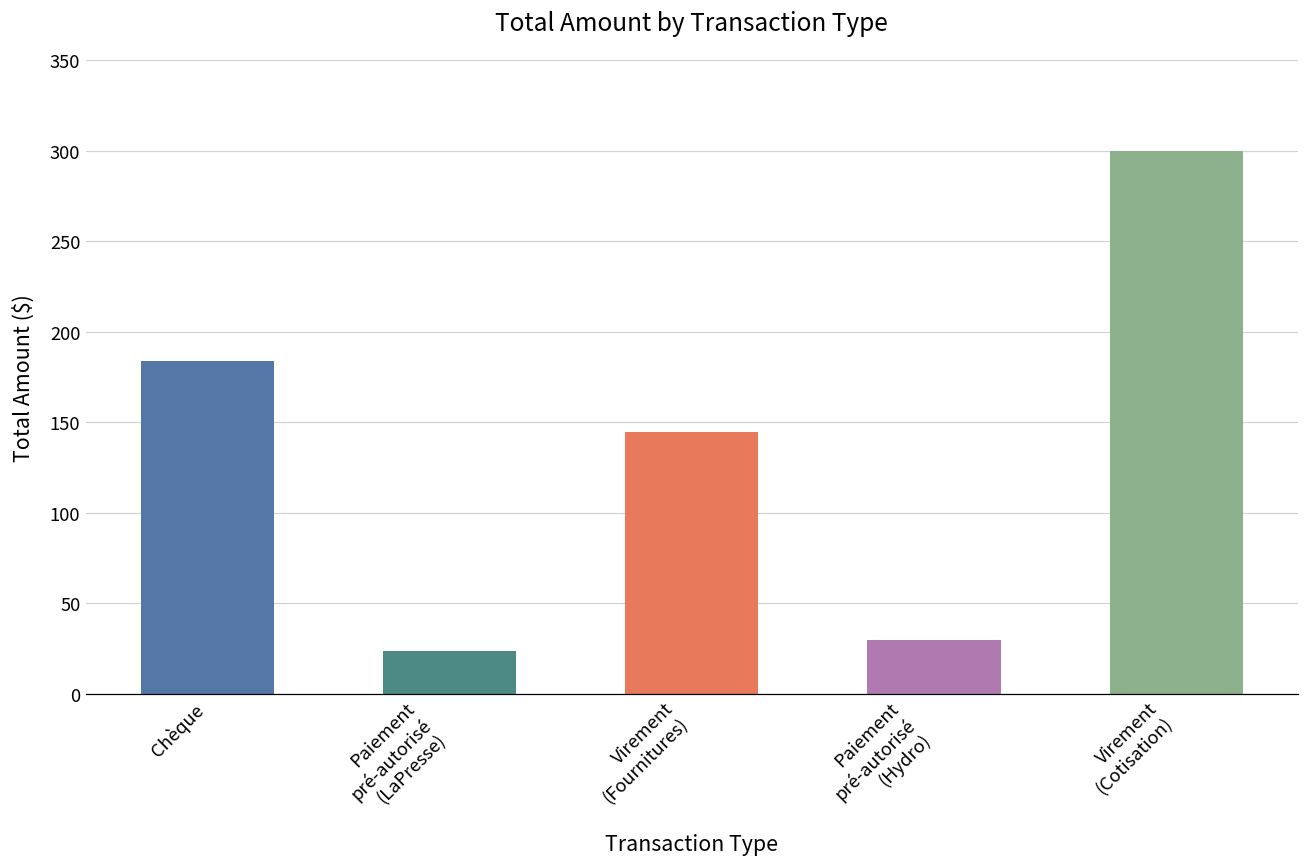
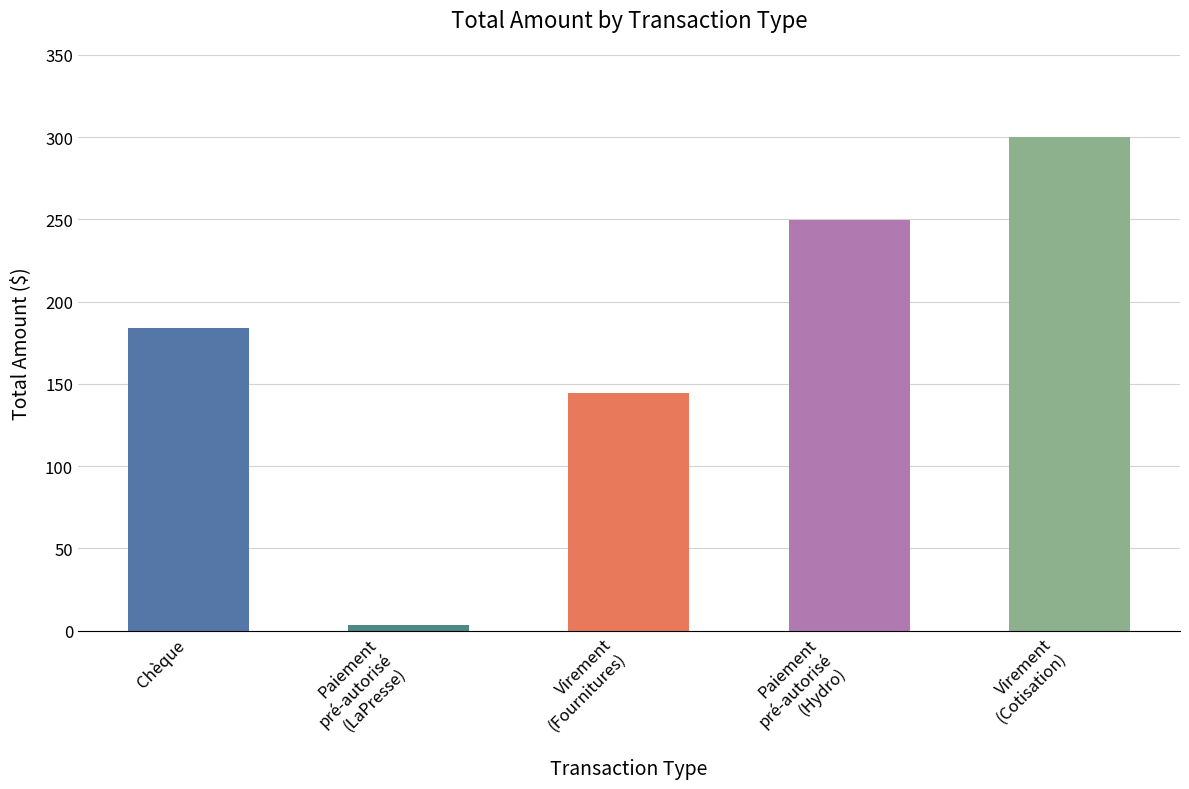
  {
    "Chèque": 184,
-   "Paiement pré-autorisé (LaPresse)": 24,
+   "Paiement pré-autorisé (LaPresse)": 4,
    "Virement (Fournitures)": 145,
-   "Paiement pré-autorisé (Hydro)": 30,
+   "Paiement pré-autorisé (Hydro)": 249,
    "Virement (Cotisation)": 300
  }
